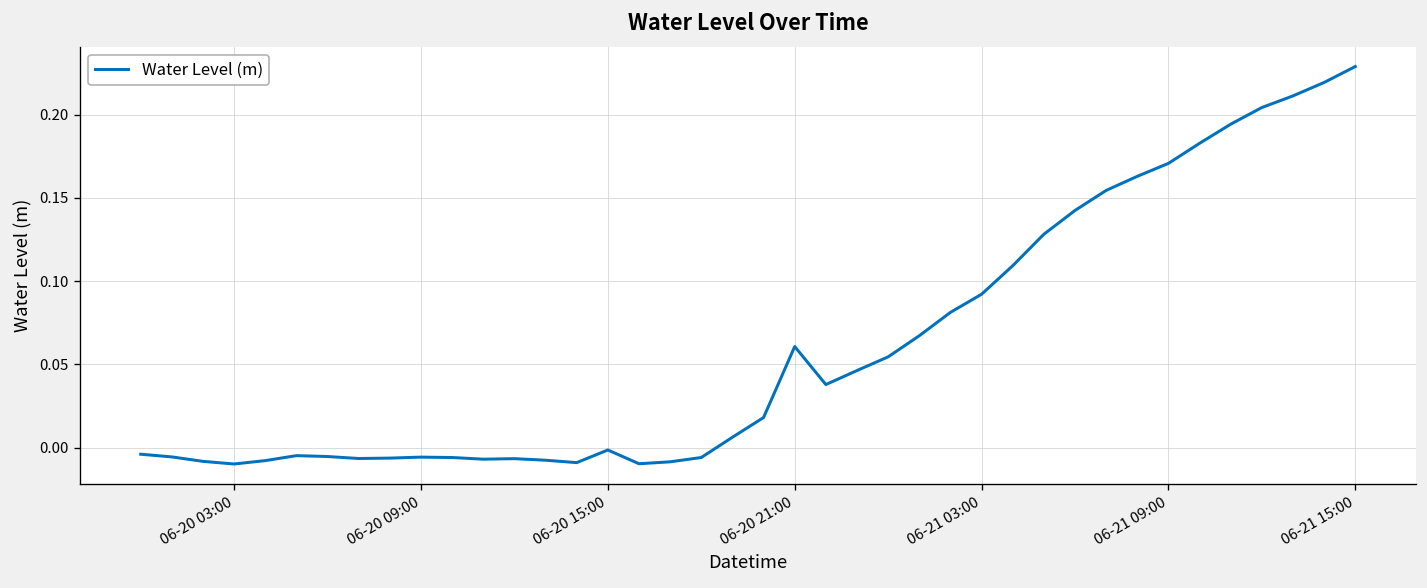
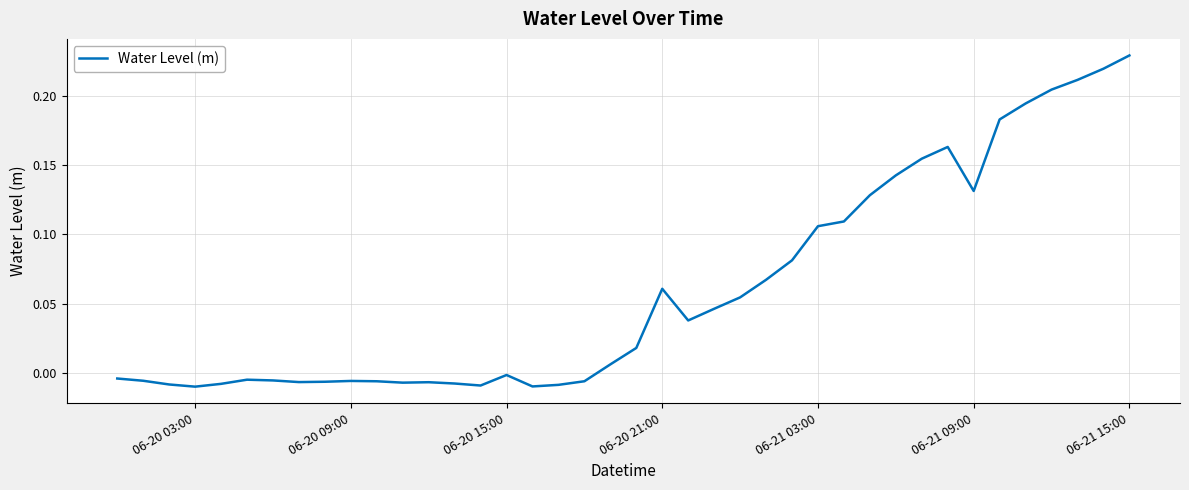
  {
    "06-20 03:00": -0.010,
    "06-20 09:00": -0.006,
    "06-20 15:00": -0.001,
    "06-20 21:00": 0.061,
-   "06-21 03:00": 0.092,
-   "06-21 09:00": 0.171,
+   "06-21 03:00": 0.106,
+   "06-21 09:00": 0.131,
    "06-21 15:00": 0.229
  }
